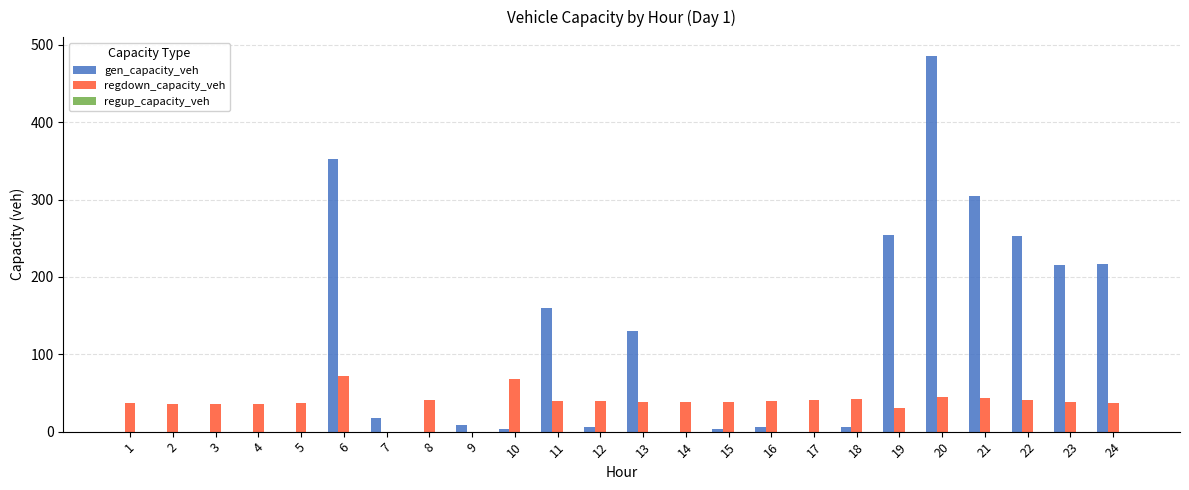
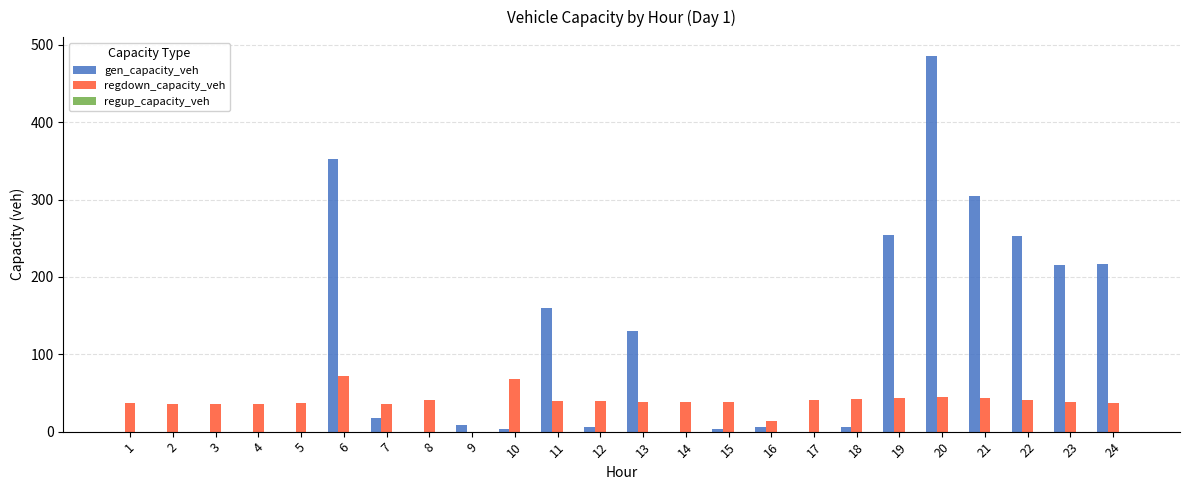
  {
    "gen_capacity_veh": {
      "1": 0,
      "2": 0,
      "3": 0,
      "4": 0,
      "5": 0,
      "6": 350,
      "7": 20,
      "8": 0,
      "9": 10,
      "11": 160,
      "12": 10,
      "13": 130,
      "14": 0,
      "16": 10,
      "17": 0,
      "18": 10,
      "19": 250,
      "20": 490,
      "21": 300,
      "22": 250,
      "23": 220,
      "24": 220
    },
    "regdown_capacity_veh": {
      "1": 40,
      "2": 40,
      "3": 40,
      "4": 40,
      "5": 40,
      "6": 70,
-     "7": 0,
+     "7": 40,
      "8": 40,
      "9": 0,
      "10": 70,
      "11": 40,
      "12": 40,
      "13": 40,
      "14": 40,
      "15": 40,
-     "16": 40,
+     "16": 10,
      "17": 40,
      "18": 40,
-     "19": 30,
+     "19": 40,
      "20": 40,
      "21": 40,
      "22": 40,
      "23": 40,
      "24": 40
    },
    "regup_capacity_veh": {
      "1": 0,
      "2": 0,
      "3": 0,
      "4": 0,
      "5": 0,
      "6": 0,
      "7": 0,
      "8": 0,
      "9": 0,
      "10": 0,
      "11": 0,
      "12": 0,
      "13": 0,
      "14": 0,
      "15": 0,
      "16": 0,
      "17": 0,
      "18": 0,
      "19": 0,
      "20": 0,
      "21": 0,
      "22": 0,
      "23": 0,
      "24": 0
    }
  }
